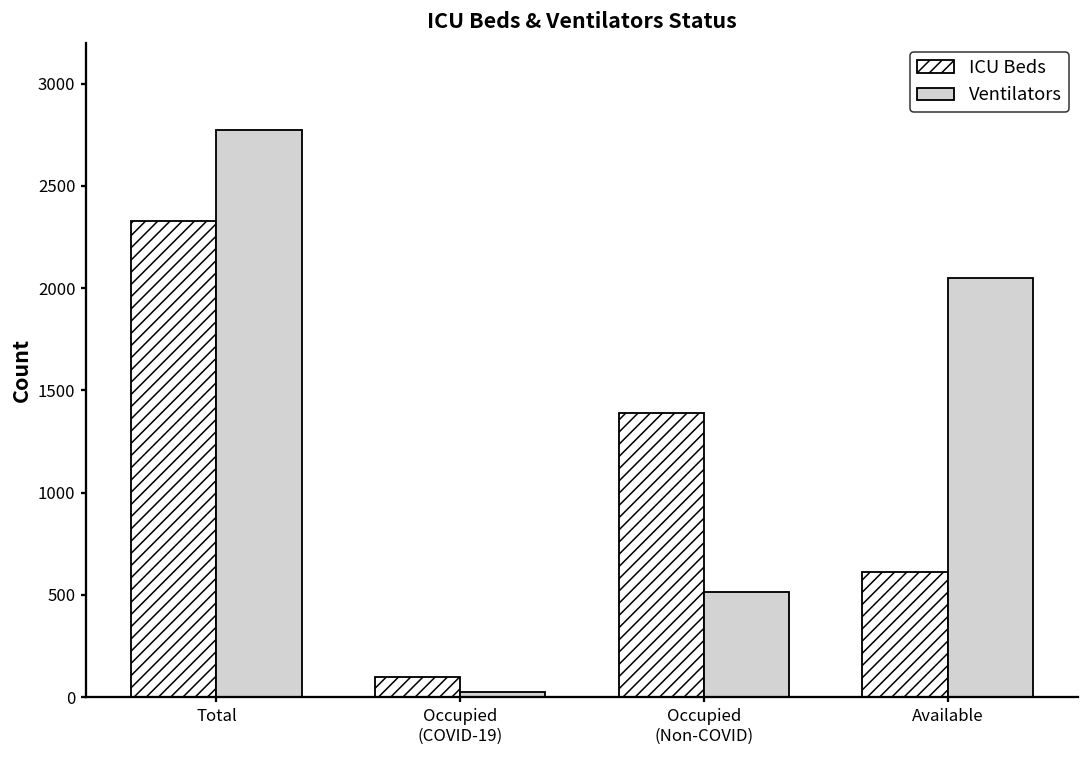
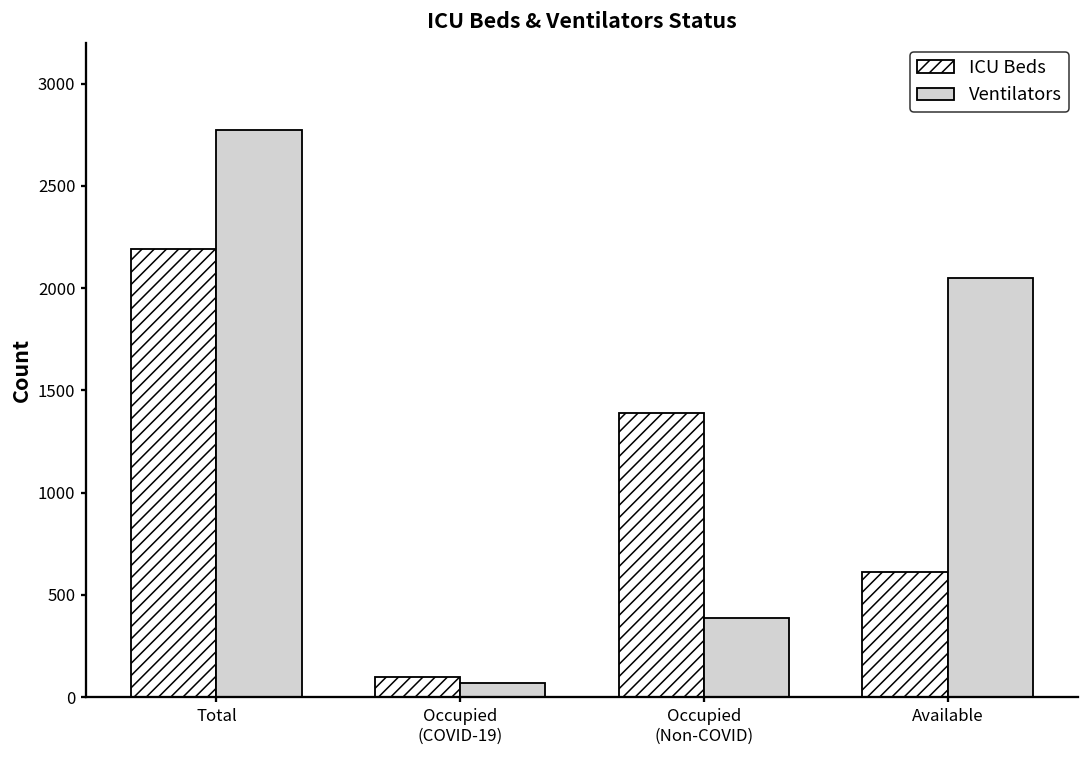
  {
    "ICU Beds": {
-     "Total": 2330,
+     "Total": 2190,
      "Occupied (COVID-19)": 100,
      "Occupied (Non-COVID)": 1390,
      "Available": 610
    },
    "Ventilators": {
      "Total": 2770,
-     "Occupied (COVID-19)": 30,
-     "Occupied (Non-COVID)": 510,
+     "Occupied (COVID-19)": 70,
+     "Occupied (Non-COVID)": 390,
      "Available": 2050
    }
  }
